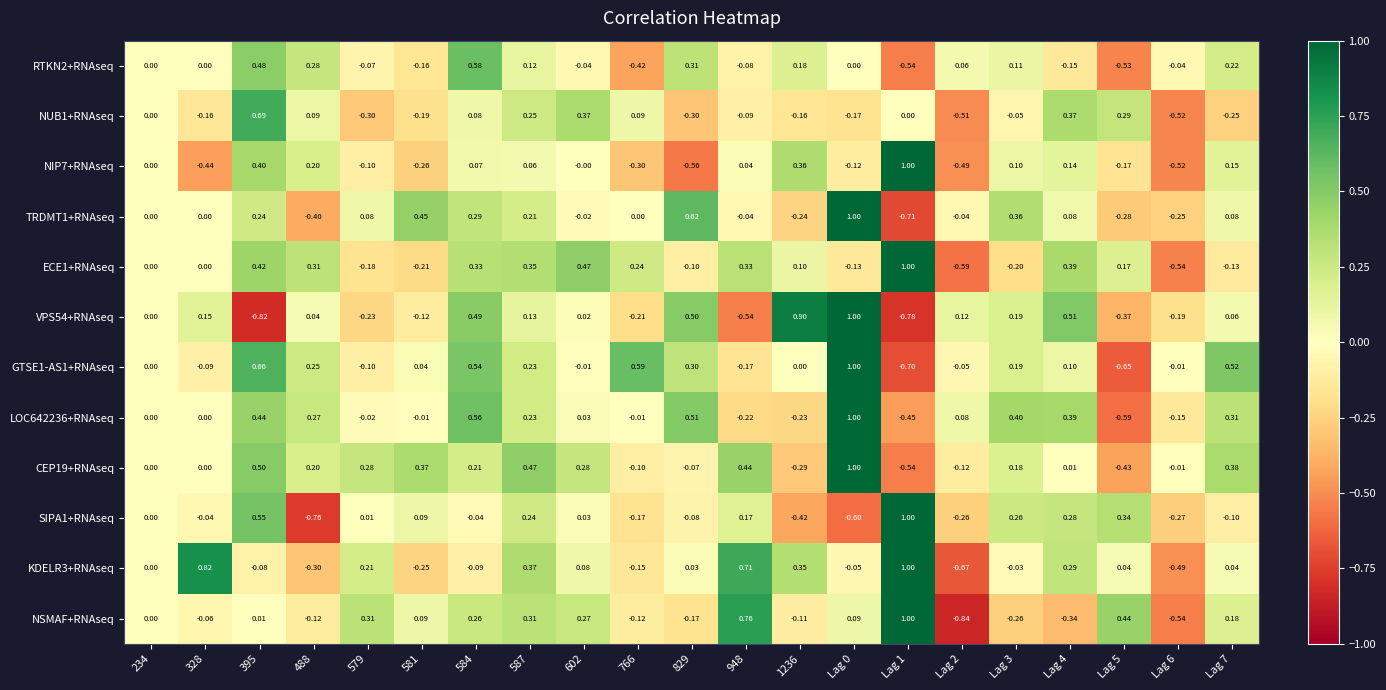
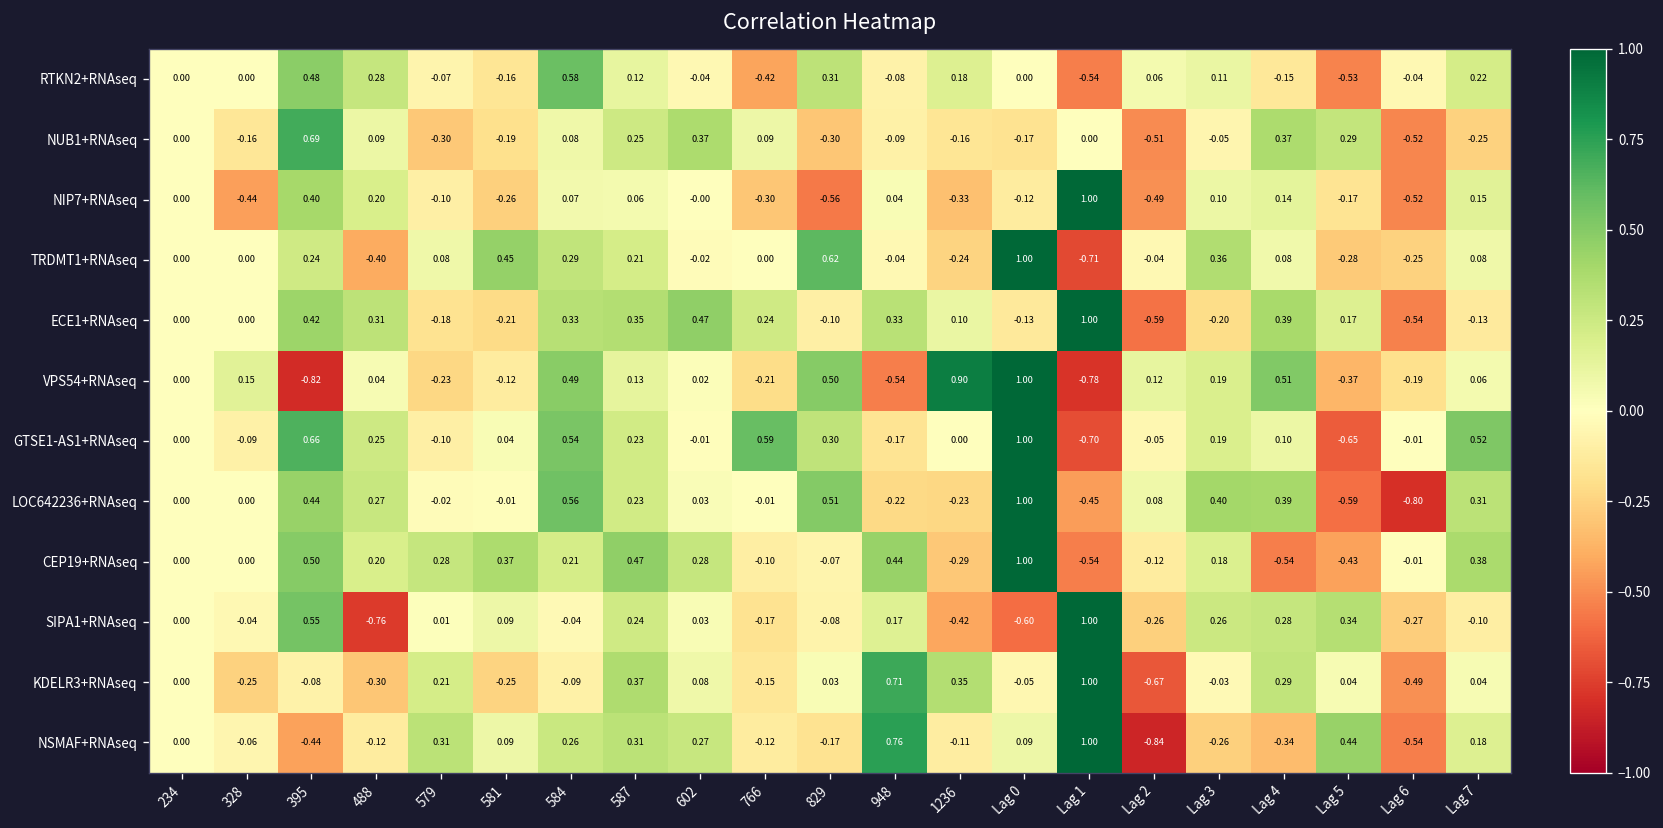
  {
    "NIP7+RNAseq": {
      "234": 0.00,
      "328": -0.44,
      "395": 0.40,
      "488": 0.20,
      "579": -0.10,
      "581": -0.26,
      "584": 0.07,
      "587": 0.06,
      "602": -0.00,
      "766": -0.30,
      "829": -0.56,
      "948": 0.04,
-     "1236": 0.36,
+     "1236": -0.33,
      "Lag 0": -0.12,
      "Lag 1": 1.00,
      "Lag 2": -0.49,
      "Lag 3": 0.10,
      "Lag 4": 0.14,
      "Lag 5": -0.17,
      "Lag 6": -0.52,
      "Lag 7": 0.15
    },
    "LOC642236+RNAseq": {
      "234": 0.00,
      "328": 0.00,
      "395": 0.44,
      "488": 0.27,
      "579": -0.02,
      "581": -0.01,
      "584": 0.56,
      "587": 0.23,
      "602": 0.03,
      "766": -0.01,
      "829": 0.51,
      "948": -0.22,
      "1236": -0.23,
      "Lag 0": 1.00,
      "Lag 1": -0.45,
      "Lag 2": 0.08,
      "Lag 3": 0.40,
      "Lag 4": 0.39,
      "Lag 5": -0.59,
-     "Lag 6": -0.15,
+     "Lag 6": -0.80,
      "Lag 7": 0.31
    },
    "CEP19+RNAseq": {
      "234": 0.00,
      "328": 0.00,
      "395": 0.50,
      "488": 0.20,
      "579": 0.28,
      "581": 0.37,
      "584": 0.21,
      "587": 0.47,
      "602": 0.28,
      "766": -0.10,
      "829": -0.07,
      "948": 0.44,
      "1236": -0.29,
      "Lag 0": 1.00,
      "Lag 1": -0.54,
      "Lag 2": -0.12,
      "Lag 3": 0.18,
-     "Lag 4": 0.01,
+     "Lag 4": -0.54,
      "Lag 5": -0.43,
      "Lag 6": -0.01,
      "Lag 7": 0.38
    },
    "KDELR3+RNAseq": {
      "234": 0.00,
-     "328": 0.82,
+     "328": -0.25,
      "395": -0.08,
      "488": -0.30,
      "579": 0.21,
      "581": -0.25,
      "584": -0.09,
      "587": 0.37,
      "602": 0.08,
      "766": -0.15,
      "829": 0.03,
      "948": 0.71,
      "1236": 0.35,
      "Lag 0": -0.05,
      "Lag 1": 1.00,
      "Lag 2": -0.67,
      "Lag 3": -0.03,
      "Lag 4": 0.29,
      "Lag 5": 0.04,
      "Lag 6": -0.49,
      "Lag 7": 0.04
    },
    "NSMAF+RNAseq": {
      "234": 0.00,
      "328": -0.06,
-     "395": 0.01,
+     "395": -0.44,
      "488": -0.12,
      "579": 0.31,
      "581": 0.09,
      "584": 0.26,
      "587": 0.31,
      "602": 0.27,
      "766": -0.12,
      "829": -0.17,
      "948": 0.76,
      "1236": -0.11,
      "Lag 0": 0.09,
      "Lag 1": 1.00,
      "Lag 2": -0.84,
      "Lag 3": -0.26,
      "Lag 4": -0.34,
      "Lag 5": 0.44,
      "Lag 6": -0.54,
      "Lag 7": 0.18
    }
  }
